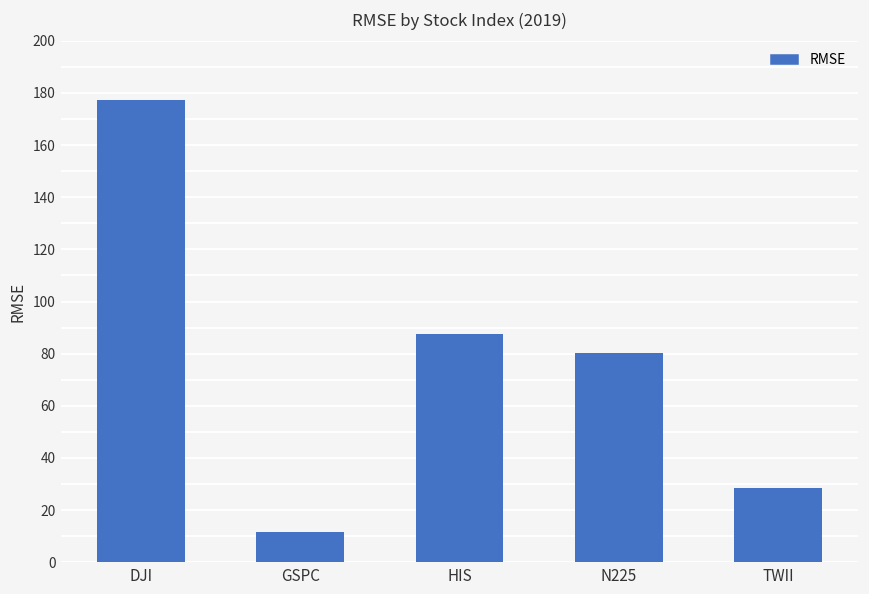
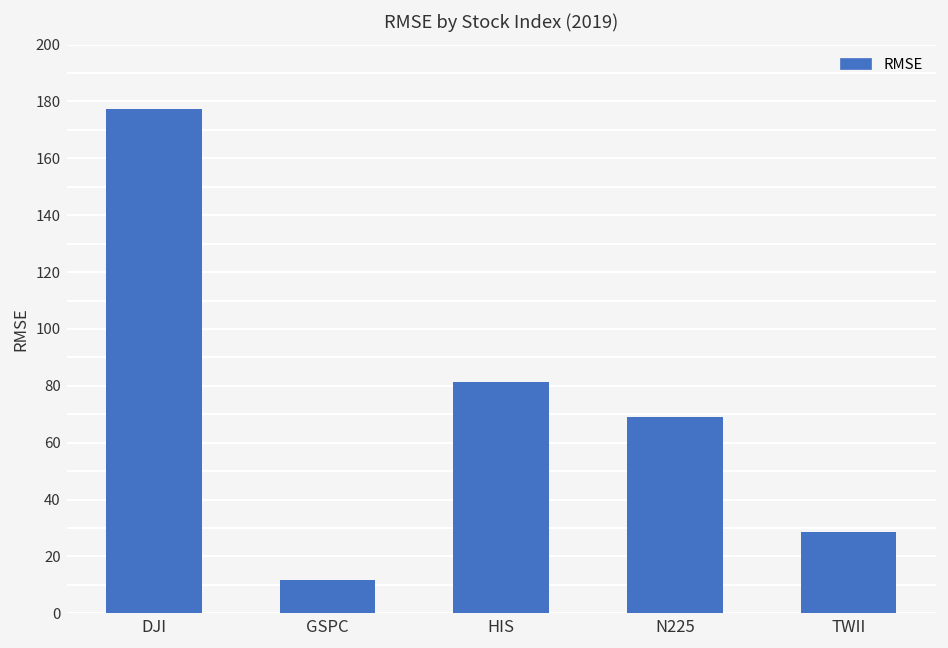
  {
    "DJI": 177,
    "GSPC": 12,
-   "HIS": 88,
-   "N225": 80,
+   "HIS": 81,
+   "N225": 69,
    "TWII": 28
  }
